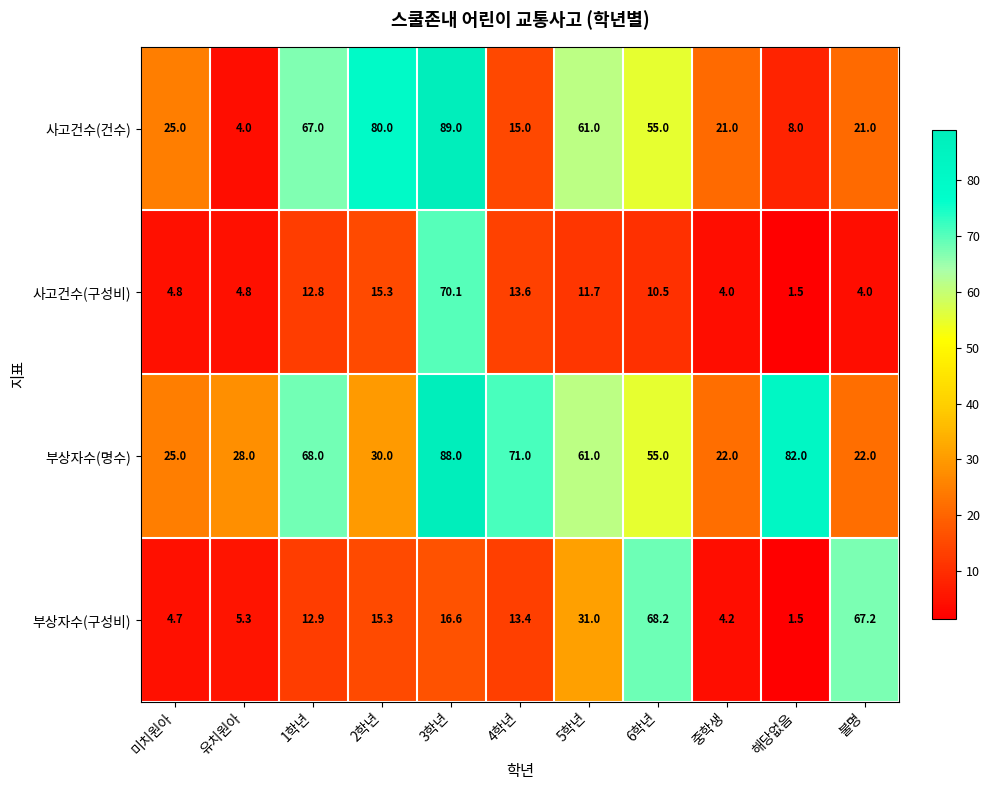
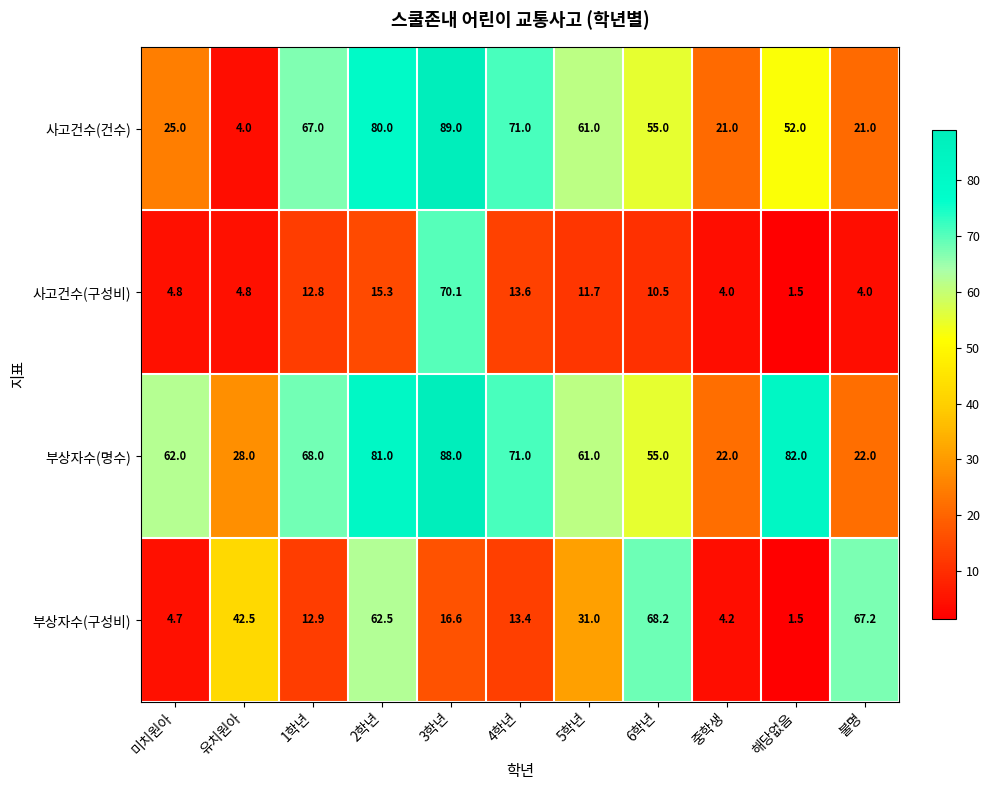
  {
    "사고건수(건수)": {
      "미치원아": 25.0,
      "유치원아": 4.0,
      "1학년": 67.0,
      "2학년": 80.0,
      "3학년": 89.0,
-     "4학년": 15.0,
+     "4학년": 71.0,
      "5학년": 61.0,
      "6학년": 55.0,
      "중학생": 21.0,
-     "해당없음": 8.0,
+     "해당없음": 52.0,
      "불명": 21.0
    },
    "사고건수(구성비)": {
      "미치원아": 4.8,
      "유치원아": 4.8,
      "1학년": 12.8,
      "2학년": 15.3,
      "3학년": 70.1,
      "4학년": 13.6,
      "5학년": 11.7,
      "6학년": 10.5,
      "중학생": 4.0,
      "해당없음": 1.5,
      "불명": 4.0
    },
    "부상자수(명수)": {
-     "미치원아": 25.0,
+     "미치원아": 62.0,
      "유치원아": 28.0,
      "1학년": 68.0,
-     "2학년": 30.0,
+     "2학년": 81.0,
      "3학년": 88.0,
      "4학년": 71.0,
      "5학년": 61.0,
      "6학년": 55.0,
      "중학생": 22.0,
      "해당없음": 82.0,
      "불명": 22.0
    },
    "부상자수(구성비)": {
      "미치원아": 4.7,
-     "유치원아": 5.3,
+     "유치원아": 42.5,
      "1학년": 12.9,
-     "2학년": 15.3,
+     "2학년": 62.5,
      "3학년": 16.6,
      "4학년": 13.4,
      "5학년": 31.0,
      "6학년": 68.2,
      "중학생": 4.2,
      "해당없음": 1.5,
      "불명": 67.2
    }
  }
